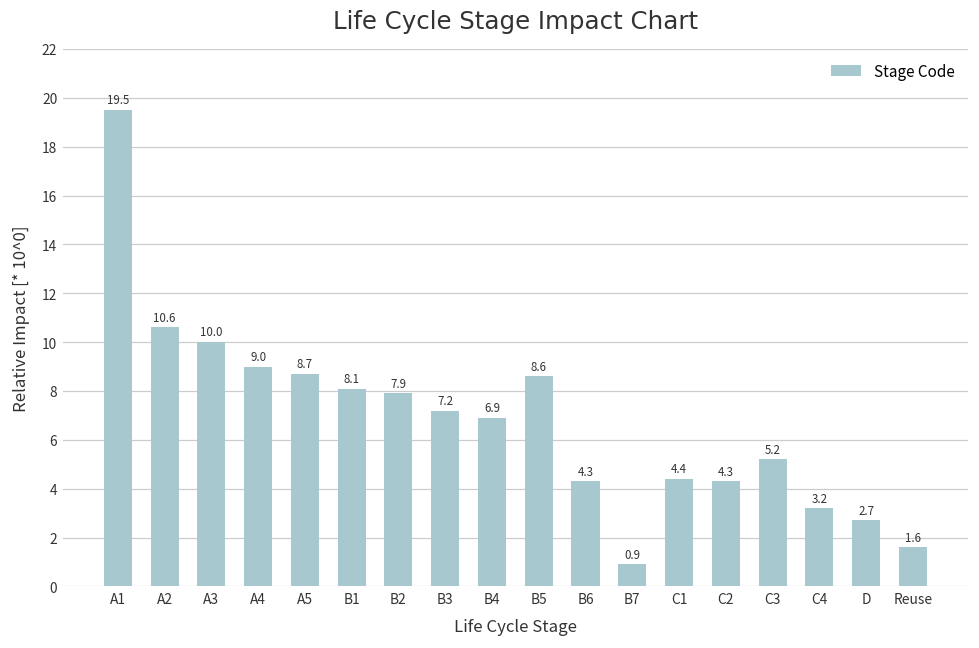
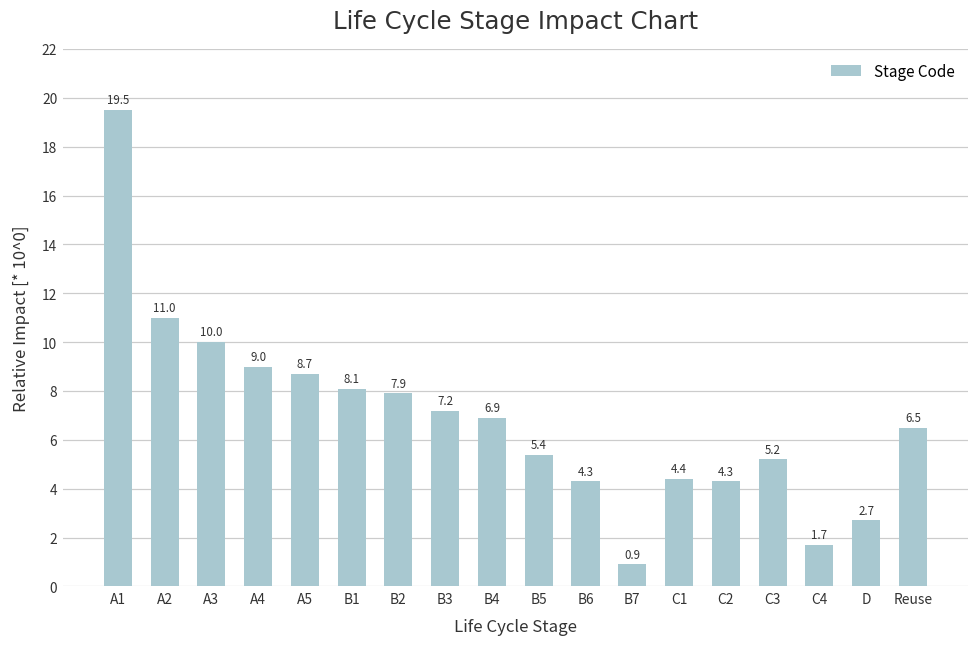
  {
    "A1": 19.5,
-   "A2": 10.6,
+   "A2": 11.0,
    "A3": 10.0,
    "A4": 9.0,
    "A5": 8.7,
    "B1": 8.1,
    "B2": 7.9,
    "B3": 7.2,
    "B4": 6.9,
-   "B5": 8.6,
+   "B5": 5.4,
    "B6": 4.3,
    "B7": 0.9,
    "C1": 4.4,
    "C2": 4.3,
    "C3": 5.2,
-   "C4": 3.2,
+   "C4": 1.7,
    "D": 2.7,
-   "Reuse": 1.6
+   "Reuse": 6.5
  }
